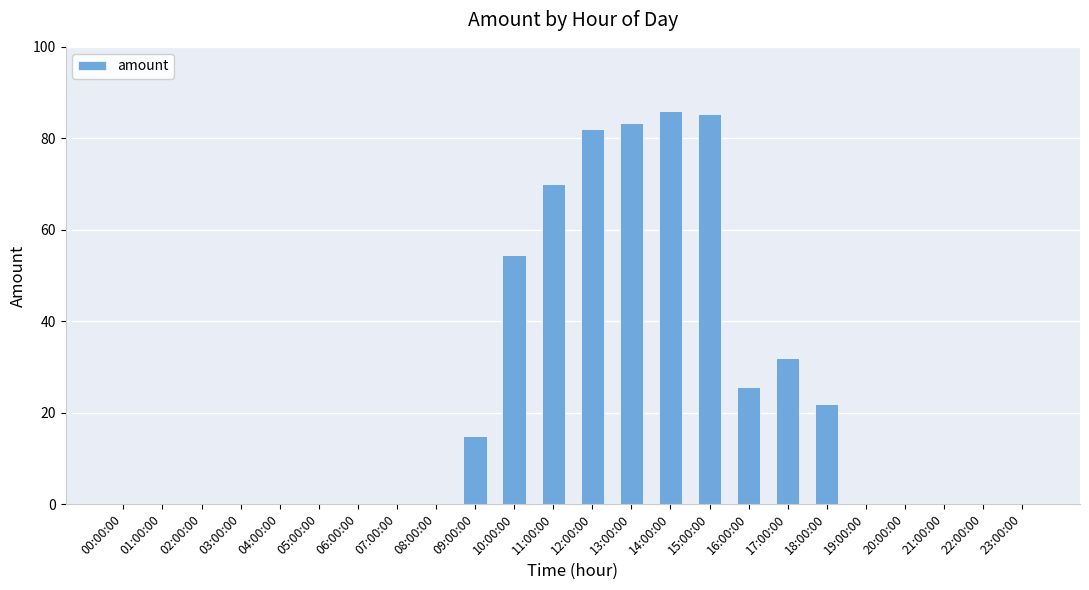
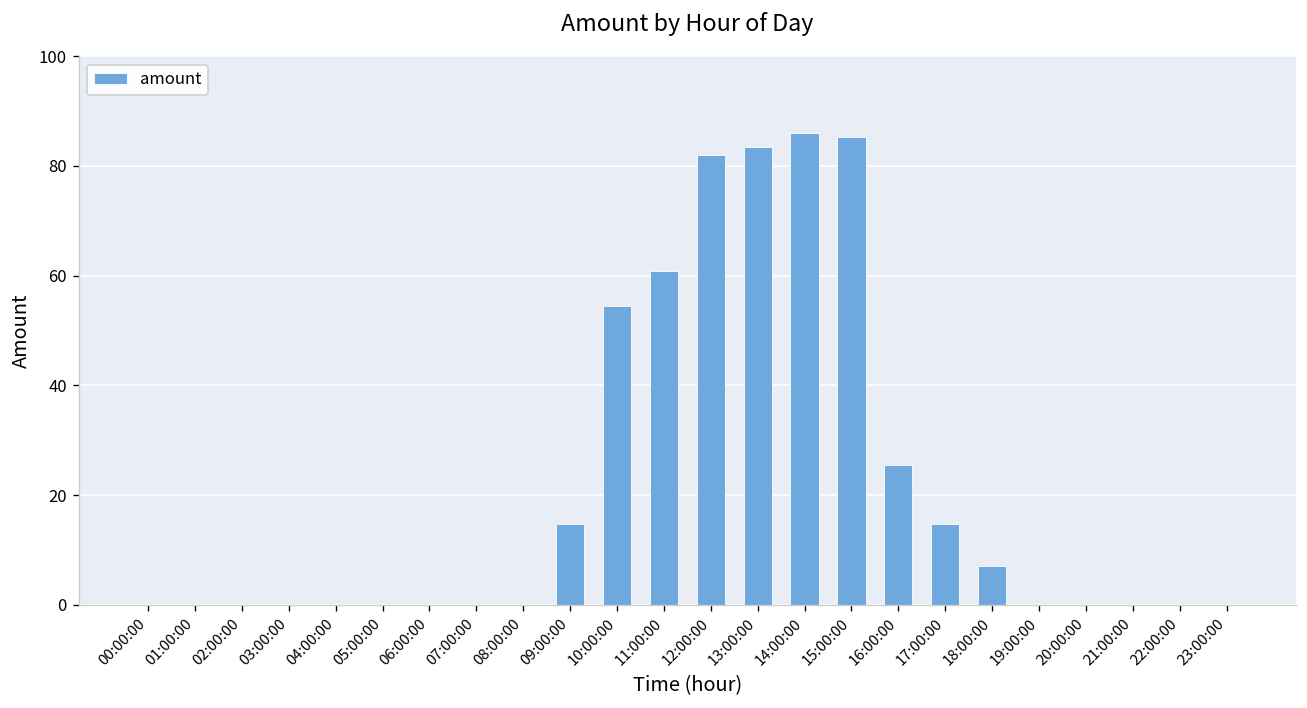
  {
    "00:00:00": 0,
    "01:00:00": 0,
    "02:00:00": 0,
    "03:00:00": 0,
    "04:00:00": 0,
    "05:00:00": 0,
    "06:00:00": 0,
    "07:00:00": 0,
    "08:00:00": 0,
    "09:00:00": 15,
    "10:00:00": 55,
-   "11:00:00": 70,
+   "11:00:00": 61,
    "12:00:00": 82,
    "13:00:00": 83,
    "14:00:00": 86,
    "15:00:00": 85,
    "16:00:00": 26,
-   "17:00:00": 32,
-   "18:00:00": 22,
+   "17:00:00": 15,
+   "18:00:00": 7,
    "19:00:00": 0,
    "20:00:00": 0,
    "21:00:00": 0,
    "22:00:00": 0,
    "23:00:00": 0
  }
